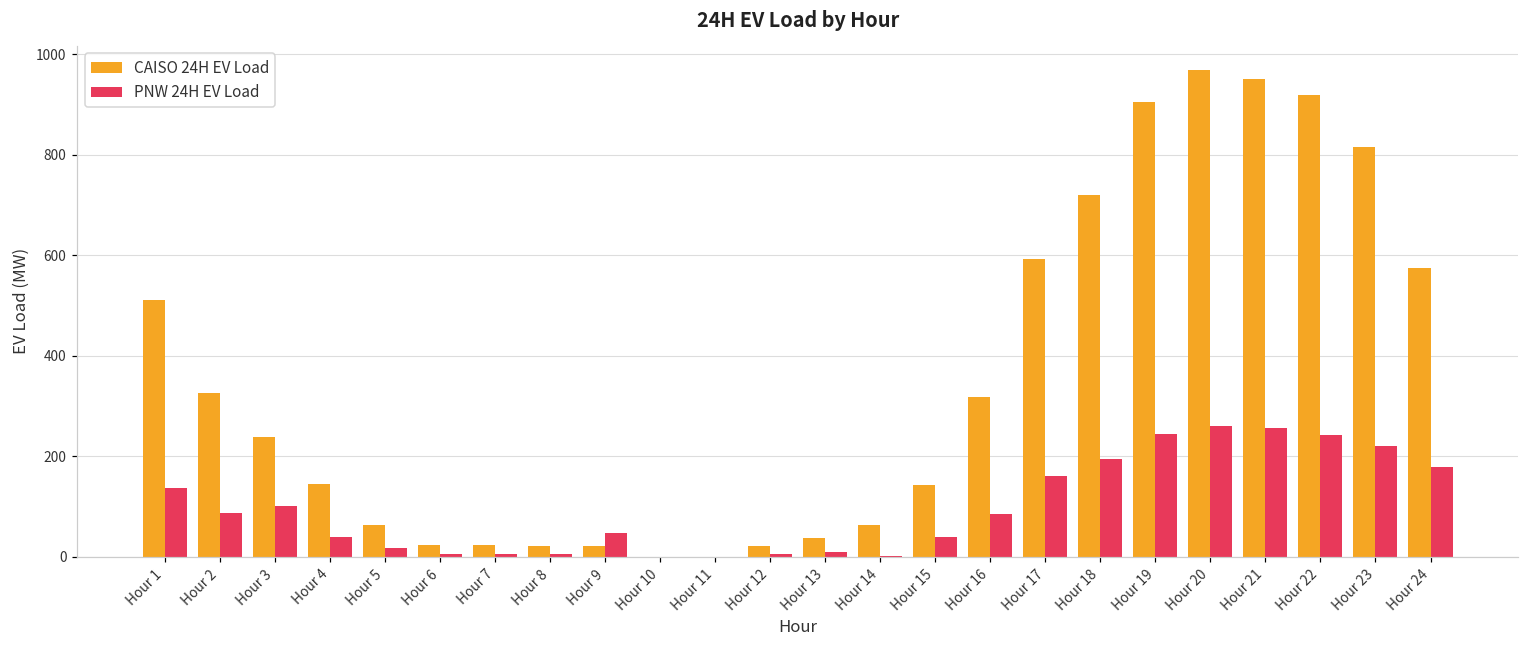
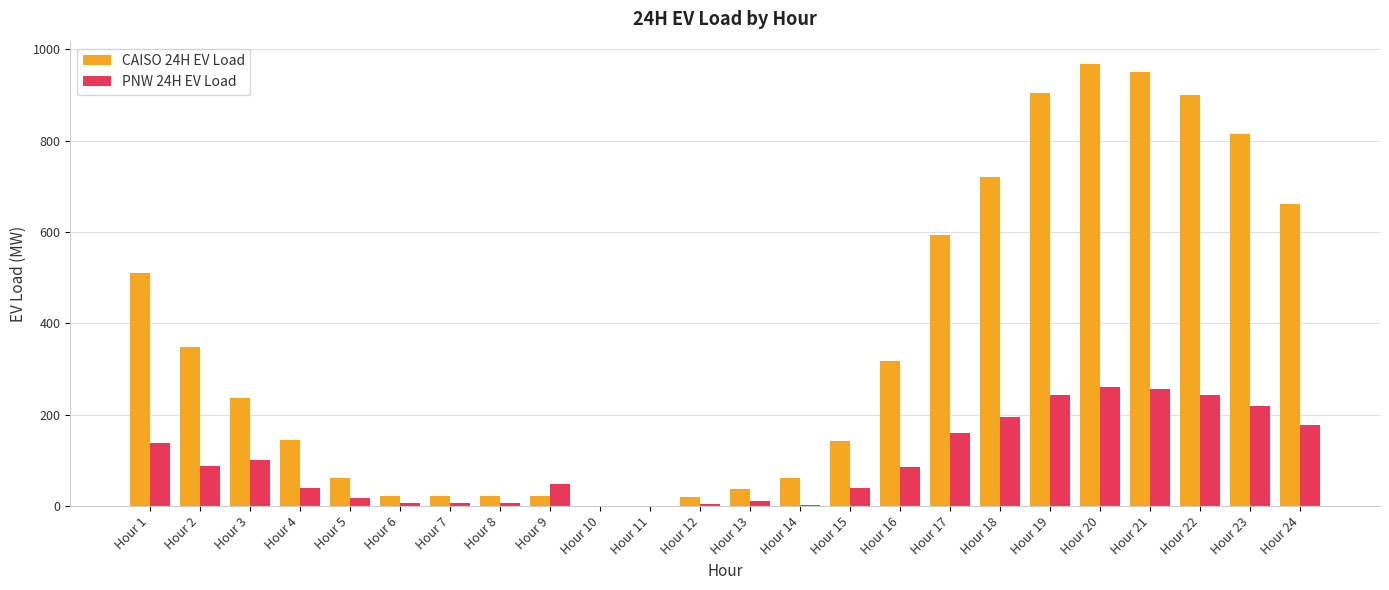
  {
    "CAISO 24H EV Load": {
      "Hour 1": 510,
-     "Hour 2": 330,
+     "Hour 2": 350,
      "Hour 3": 240,
      "Hour 4": 140,
      "Hour 5": 60,
      "Hour 6": 20,
      "Hour 7": 20,
      "Hour 8": 20,
      "Hour 9": 20,
      "Hour 10": 0,
      "Hour 11": 0,
      "Hour 12": 20,
      "Hour 13": 40,
      "Hour 14": 60,
      "Hour 15": 140,
      "Hour 16": 320,
      "Hour 17": 590,
      "Hour 18": 720,
      "Hour 19": 900,
      "Hour 20": 970,
      "Hour 21": 950,
-     "Hour 22": 920,
+     "Hour 22": 900,
      "Hour 23": 810,
-     "Hour 24": 570
+     "Hour 24": 660
    },
    "PNW 24H EV Load": {
      "Hour 1": 140,
      "Hour 2": 90,
      "Hour 3": 100,
      "Hour 4": 40,
      "Hour 5": 20,
      "Hour 6": 10,
      "Hour 7": 10,
      "Hour 8": 10,
      "Hour 9": 50,
      "Hour 10": 0,
      "Hour 11": 0,
      "Hour 12": 10,
      "Hour 13": 10,
      "Hour 15": 40,
      "Hour 16": 90,
      "Hour 17": 160,
      "Hour 18": 190,
      "Hour 19": 240,
      "Hour 20": 260,
      "Hour 21": 260,
      "Hour 22": 240,
      "Hour 23": 220,
      "Hour 24": 180
    }
  }
